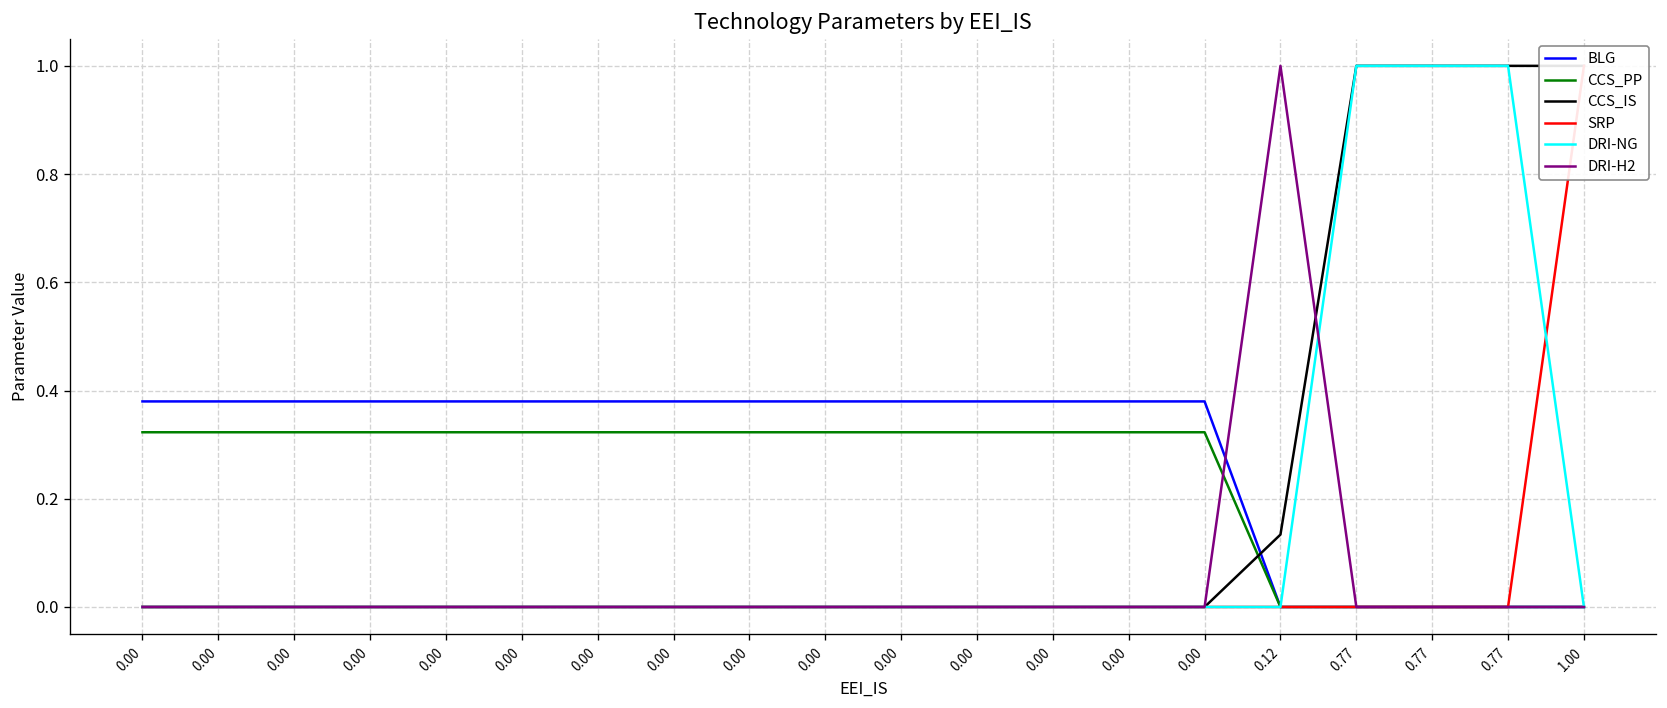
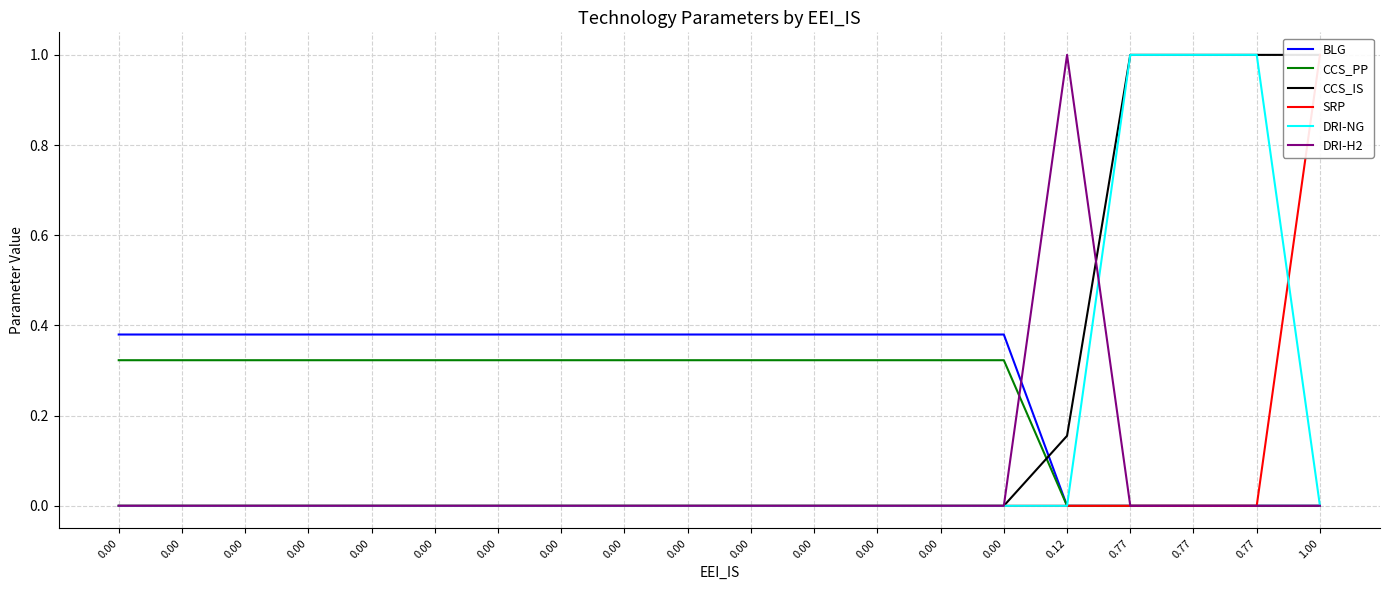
  {
    "CCS_IS": {
-     "0.12": 0.13
+     "0.12": 0.16
    },
    "DRI-H2": {
      "0.12": 1.00
    }
  }
